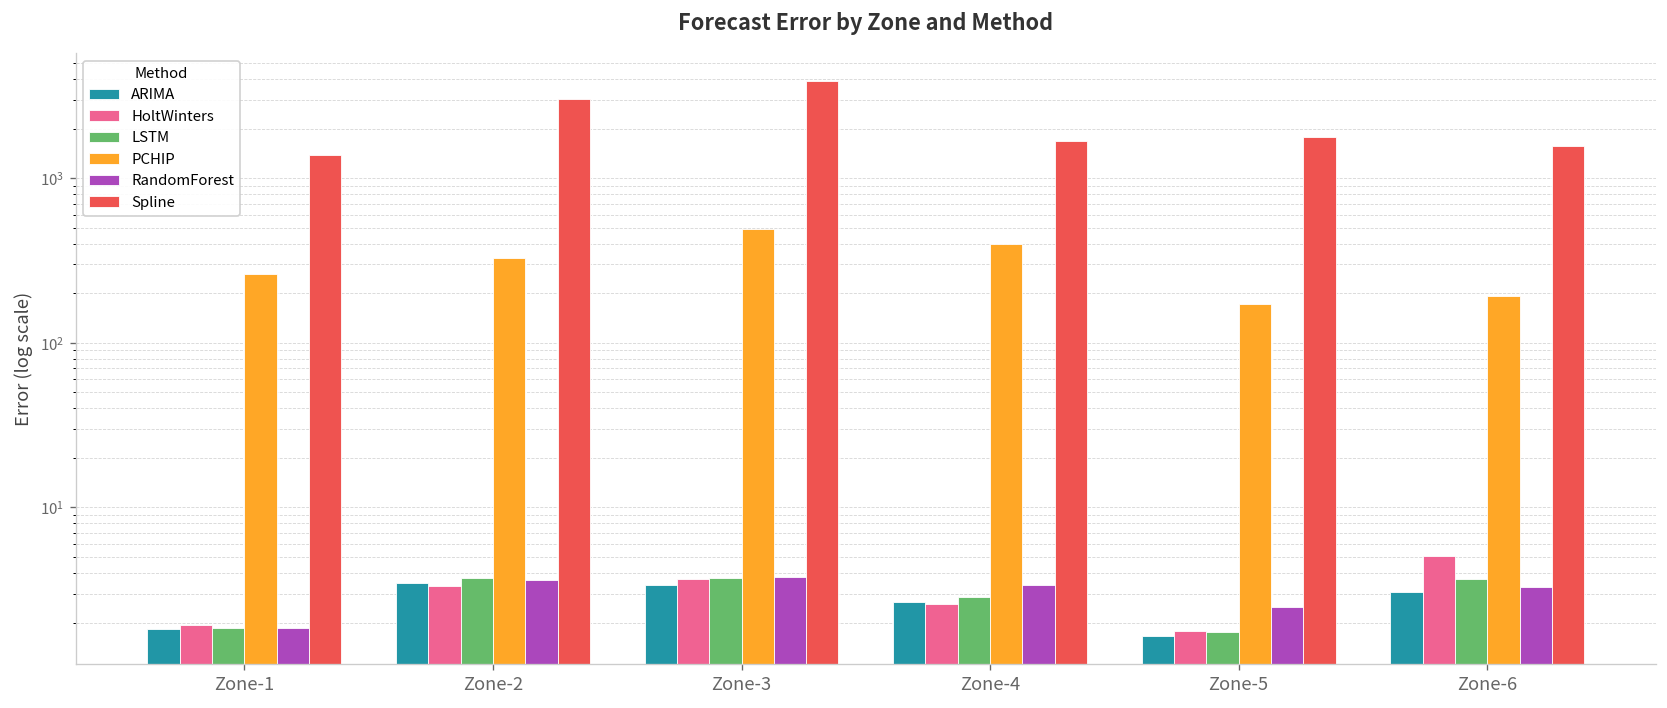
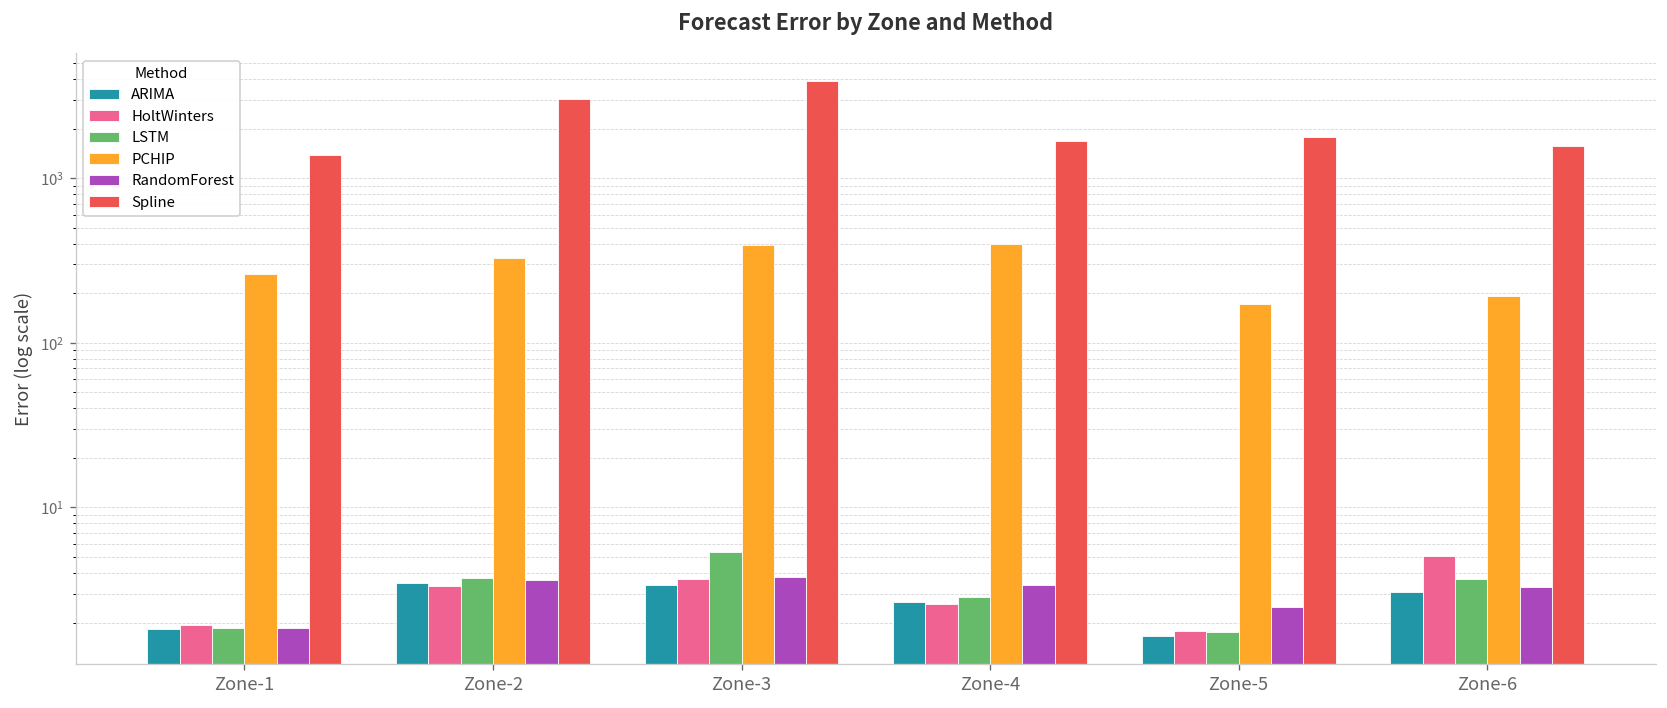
  {
    "ARIMA": {
      "Zone-1": 1.8,
      "Zone-2": 3.5,
      "Zone-3": 3.4,
      "Zone-4": 2.7,
      "Zone-5": 1.7,
      "Zone-6": 3.1
    },
    "HoltWinters": {
      "Zone-1": 1.9,
      "Zone-2": 3.3,
      "Zone-3": 3.7,
      "Zone-4": 2.6,
      "Zone-5": 1.8,
      "Zone-6": 5.1
    },
    "LSTM": {
      "Zone-1": 1.8,
      "Zone-2": 3.7,
-     "Zone-3": 3.7,
+     "Zone-3": 5.4,
      "Zone-4": 2.9,
      "Zone-5": 1.7,
      "Zone-6": 3.7
    },
    "PCHIP": {
      "Zone-1": 260,
      "Zone-2": 330,
-     "Zone-3": 490,
+     "Zone-3": 390,
      "Zone-4": 400,
      "Zone-5": 170,
      "Zone-6": 190
    },
    "RandomForest": {
      "Zone-1": 1.9,
      "Zone-2": 3.6,
      "Zone-3": 3.8,
      "Zone-4": 3.4,
      "Zone-5": 2.5,
      "Zone-6": 3.3
    },
    "Spline": {
      "Zone-1": 1400,
      "Zone-2": 3000,
      "Zone-3": 3900,
      "Zone-4": 1700,
      "Zone-5": 1800,
      "Zone-6": 1600
    }
  }
